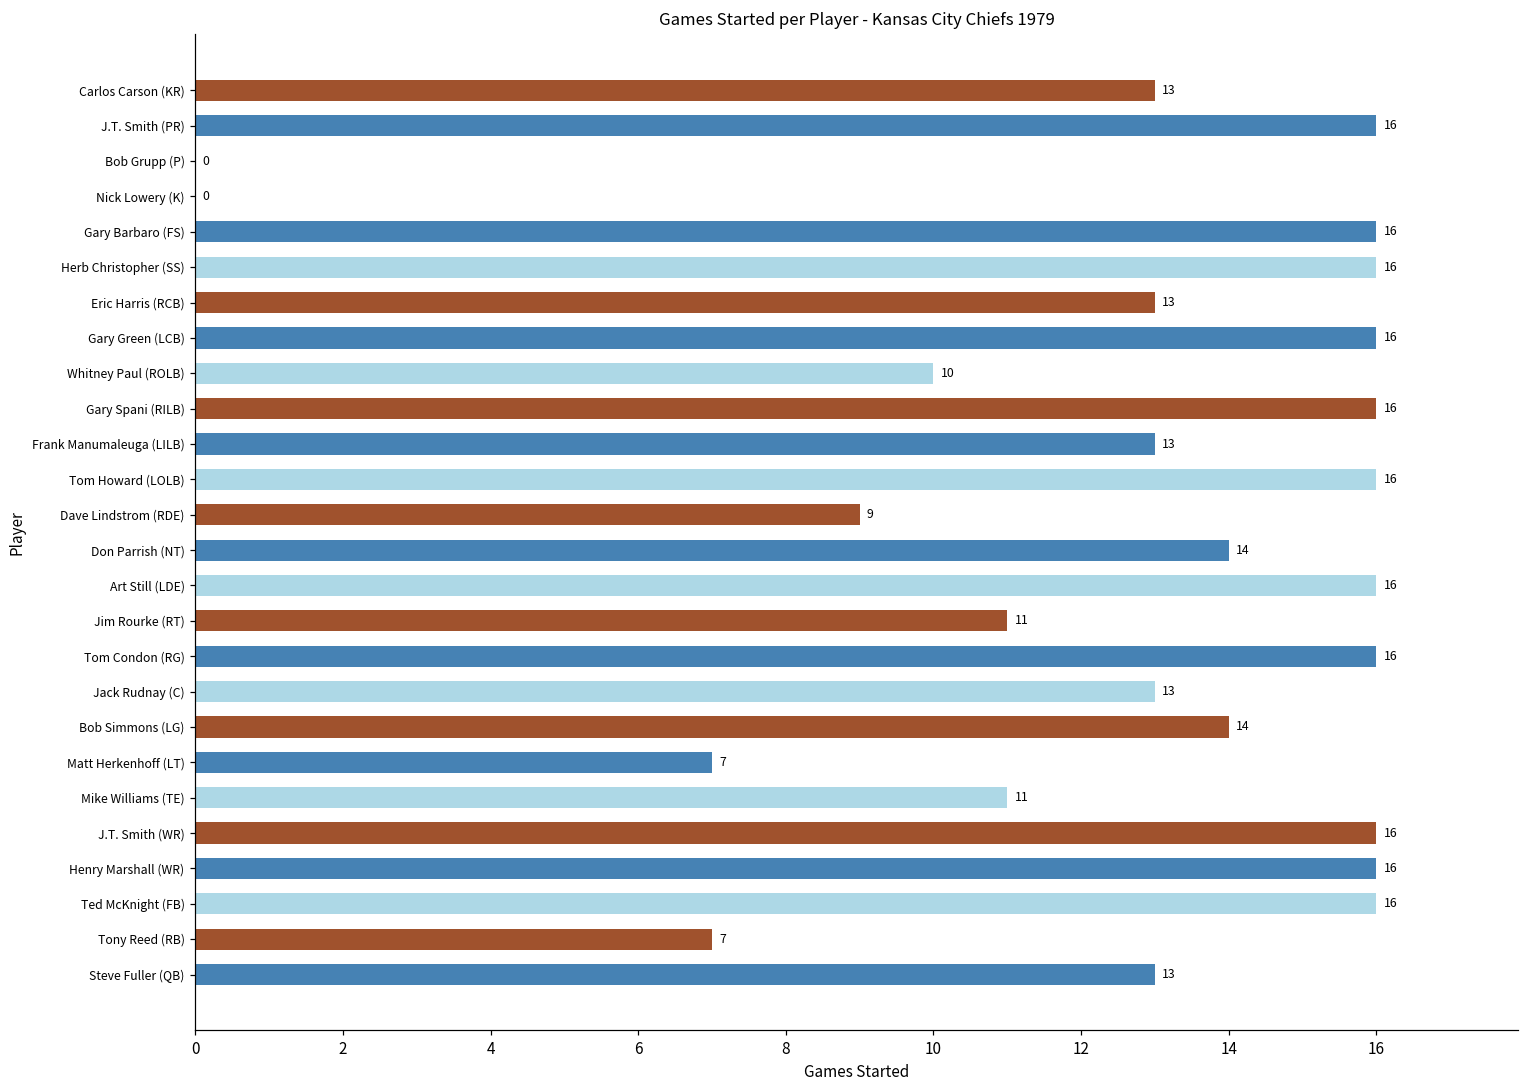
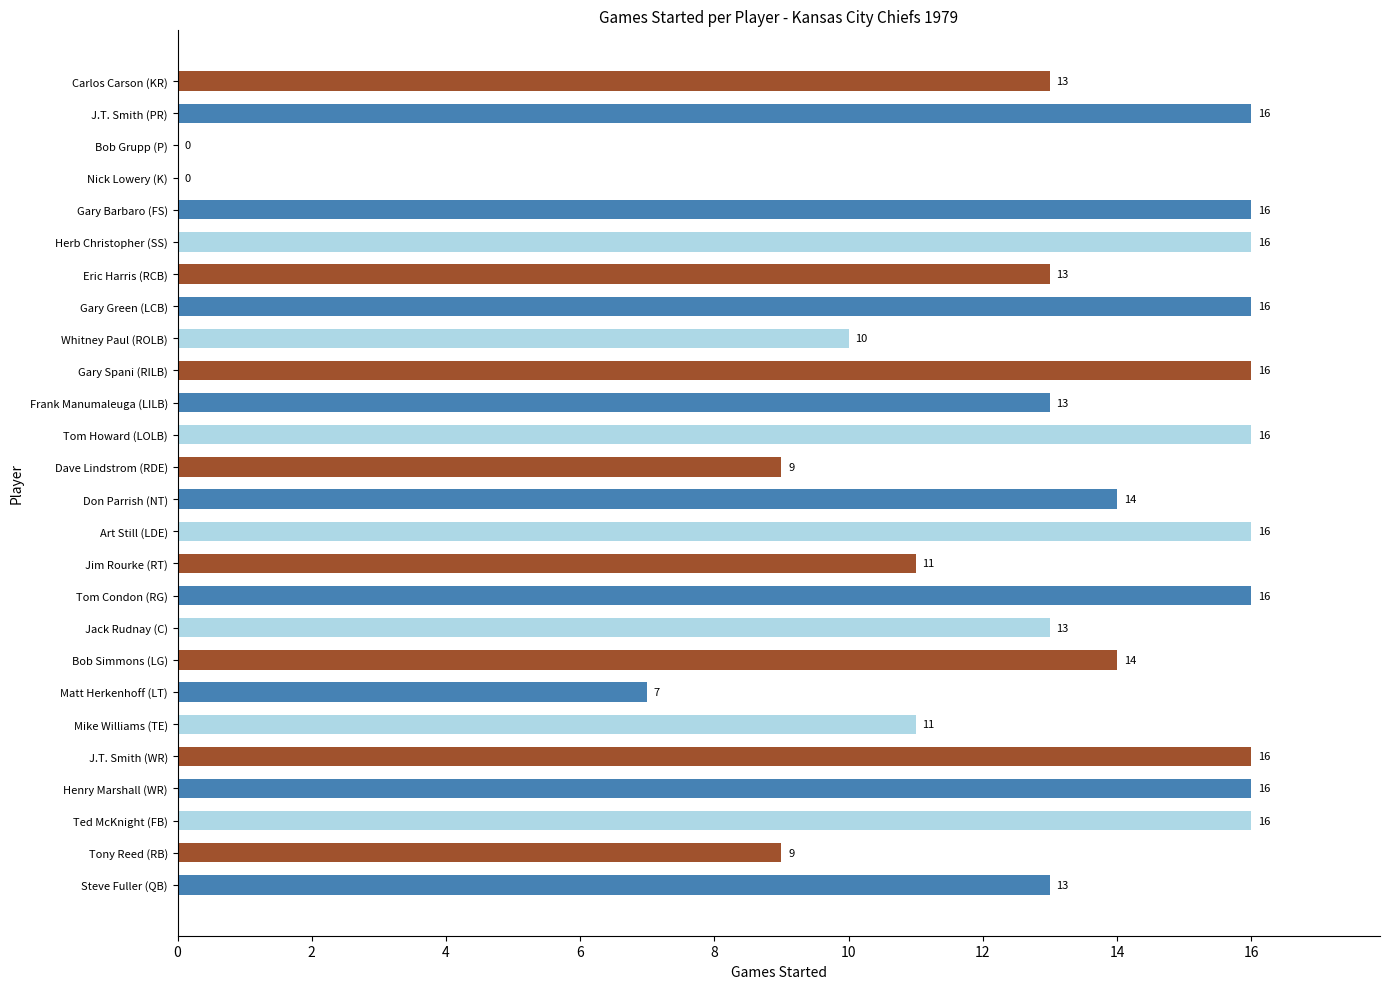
  {
    "Carlos Carson (KR)": 13,
    "J.T. Smith (PR)": 16,
    "Bob Grupp (P)": 0,
    "Nick Lowery (K)": 0,
    "Gary Barbaro (FS)": 16,
    "Herb Christopher (SS)": 16,
    "Eric Harris (RCB)": 13,
    "Gary Green (LCB)": 16,
    "Whitney Paul (ROLB)": 10,
    "Gary Spani (RILB)": 16,
    "Frank Manumaleuga (LILB)": 13,
    "Tom Howard (LOLB)": 16,
    "Dave Lindstrom (RDE)": 9,
    "Don Parrish (NT)": 14,
    "Art Still (LDE)": 16,
    "Jim Rourke (RT)": 11,
    "Tom Condon (RG)": 16,
    "Jack Rudnay (C)": 13,
    "Bob Simmons (LG)": 14,
    "Matt Herkenhoff (LT)": 7,
    "Mike Williams (TE)": 11,
    "J.T. Smith (WR)": 16,
    "Henry Marshall (WR)": 16,
    "Ted McKnight (FB)": 16,
-   "Tony Reed (RB)": 7,
+   "Tony Reed (RB)": 9,
    "Steve Fuller (QB)": 13
  }
